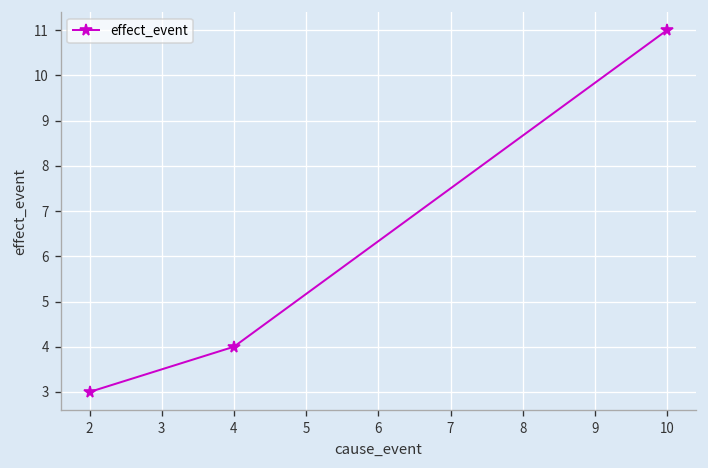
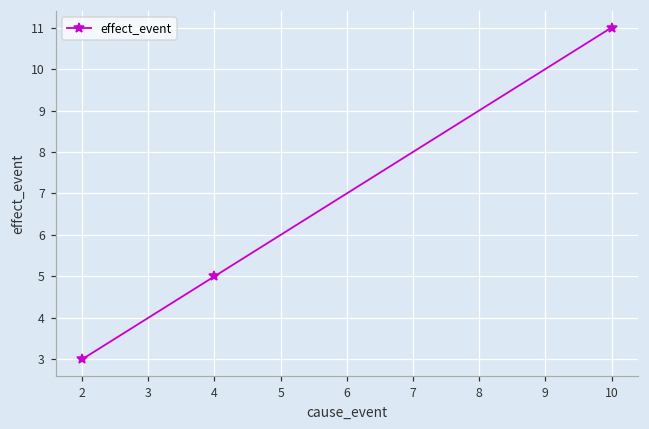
  {
    "2": 3,
-   "4": 4,
+   "4": 5,
    "10": 11
  }
